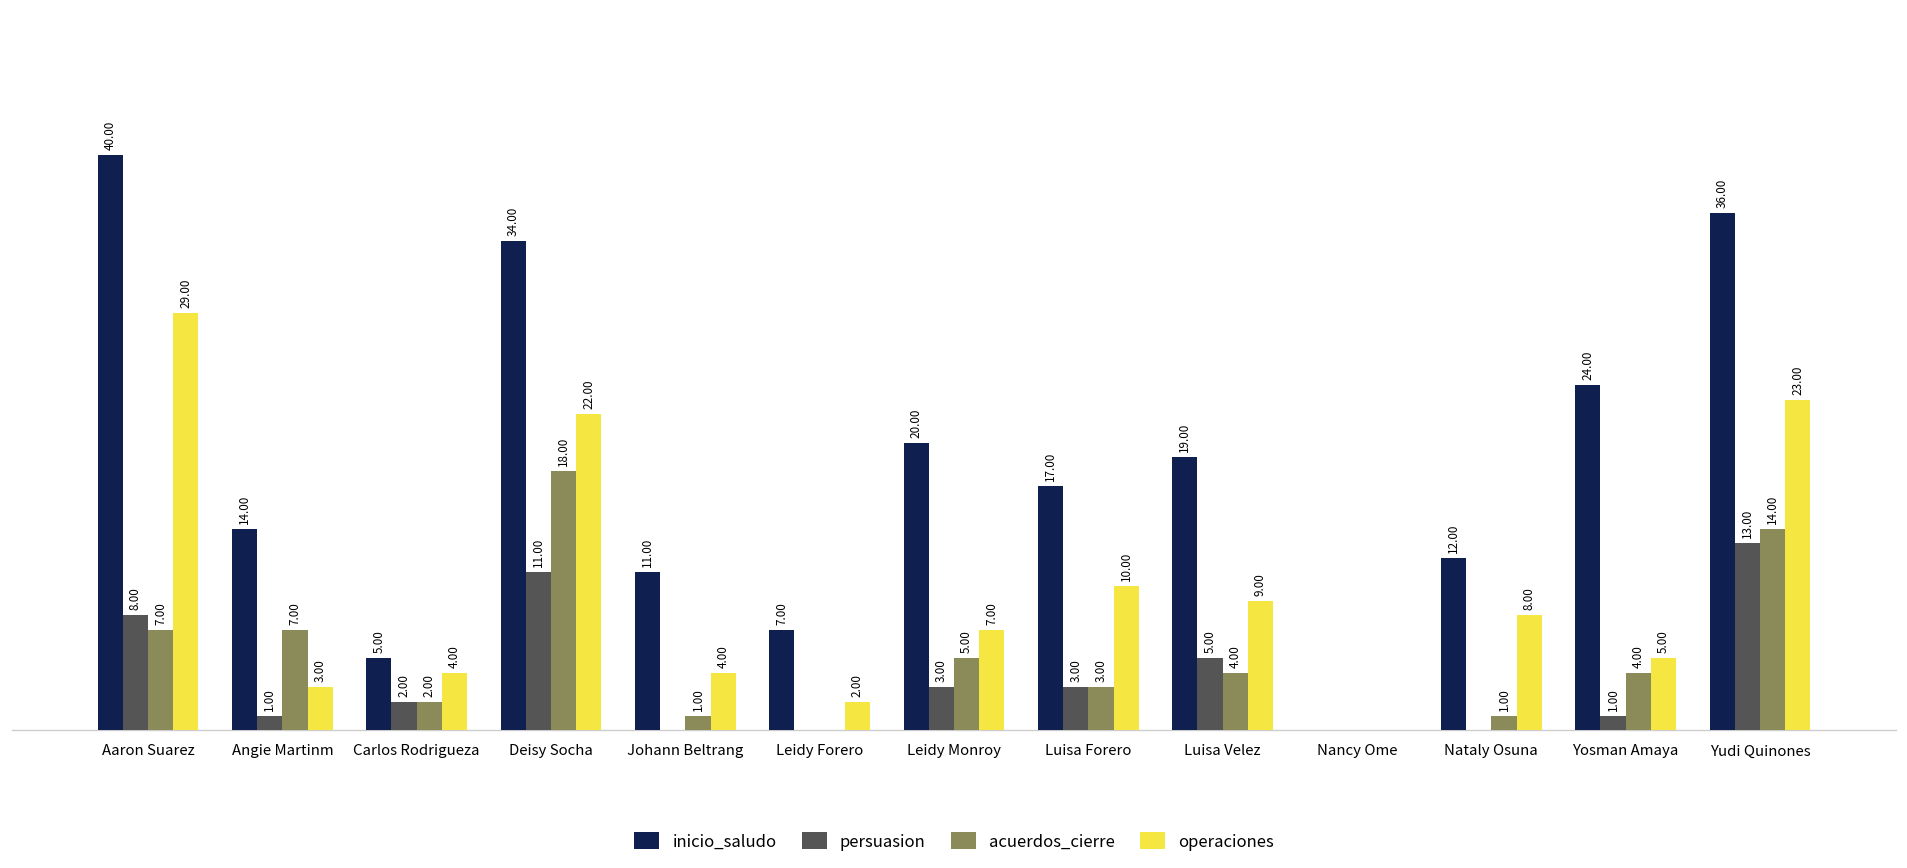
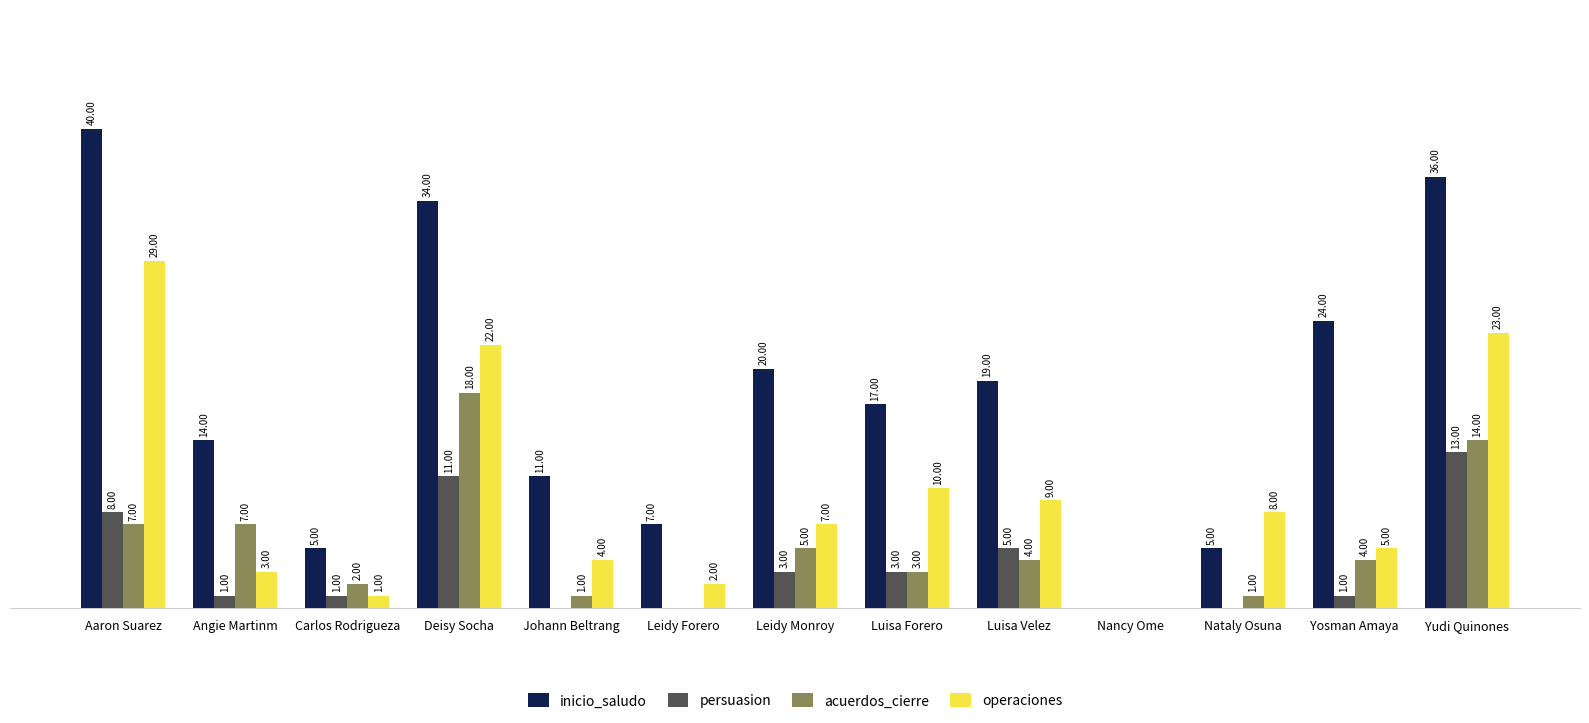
  {
    "inicio_saludo": {
      "Aaron Suarez": 40.00,
      "Angie Martinm": 14.00,
      "Carlos Rodrigueza": 5.00,
      "Deisy Socha": 34.00,
      "Johann Beltrang": 11.00,
      "Leidy Forero": 7.00,
      "Leidy Monroy": 20.00,
      "Luisa Forero": 17.00,
      "Luisa Velez": 19.00,
-     "Nataly Osuna": 12.00,
+     "Nataly Osuna": 5.00,
      "Yosman Amaya": 24.00,
      "Yudi Quinones": 36.00
    },
    "persuasion": {
      "Aaron Suarez": 8.00,
      "Angie Martinm": 1.00,
-     "Carlos Rodrigueza": 2.00,
+     "Carlos Rodrigueza": 1.00,
      "Deisy Socha": 11.00,
      "Leidy Monroy": 3.00,
      "Luisa Forero": 3.00,
      "Luisa Velez": 5.00,
      "Yosman Amaya": 1.00,
      "Yudi Quinones": 13.00
    },
    "acuerdos_cierre": {
      "Aaron Suarez": 7.00,
      "Angie Martinm": 7.00,
      "Carlos Rodrigueza": 2.00,
      "Deisy Socha": 18.00,
      "Johann Beltrang": 1.00,
      "Leidy Monroy": 5.00,
      "Luisa Forero": 3.00,
      "Luisa Velez": 4.00,
      "Nataly Osuna": 1.00,
      "Yosman Amaya": 4.00,
      "Yudi Quinones": 14.00
    },
    "operaciones": {
      "Aaron Suarez": 29.00,
      "Angie Martinm": 3.00,
-     "Carlos Rodrigueza": 4.00,
+     "Carlos Rodrigueza": 1.00,
      "Deisy Socha": 22.00,
      "Johann Beltrang": 4.00,
      "Leidy Forero": 2.00,
      "Leidy Monroy": 7.00,
      "Luisa Forero": 10.00,
      "Luisa Velez": 9.00,
      "Nataly Osuna": 8.00,
      "Yosman Amaya": 5.00,
      "Yudi Quinones": 23.00
    }
  }
